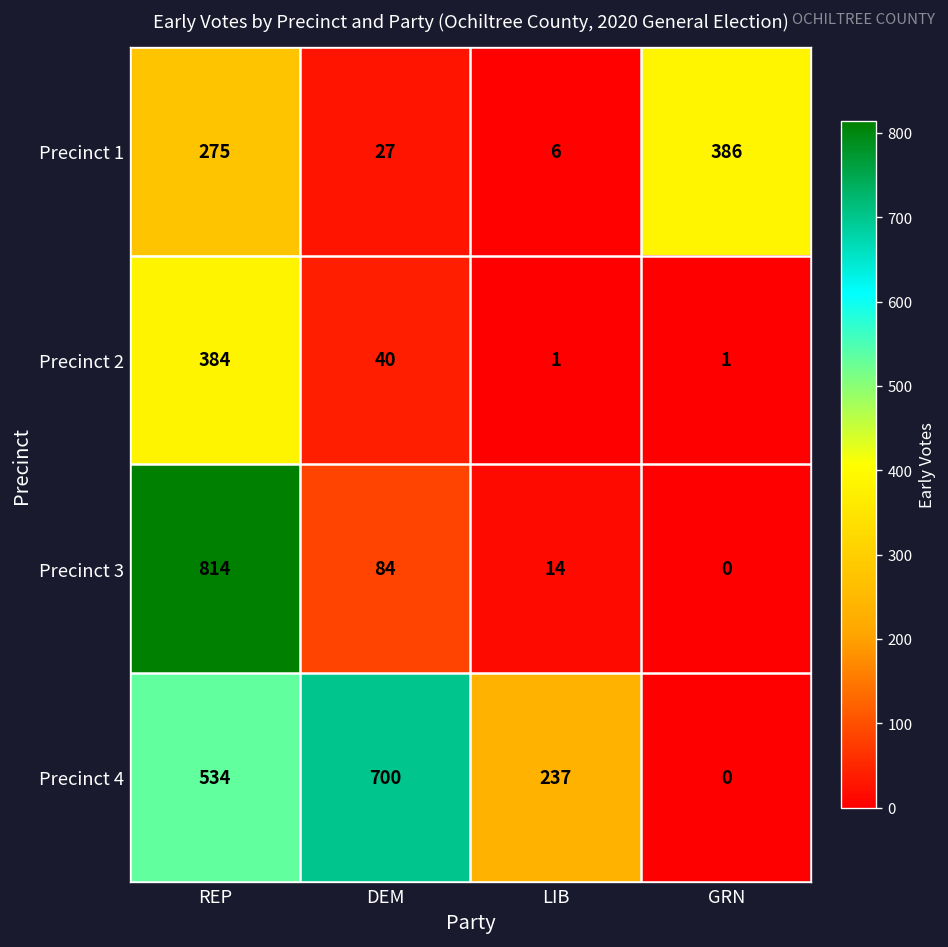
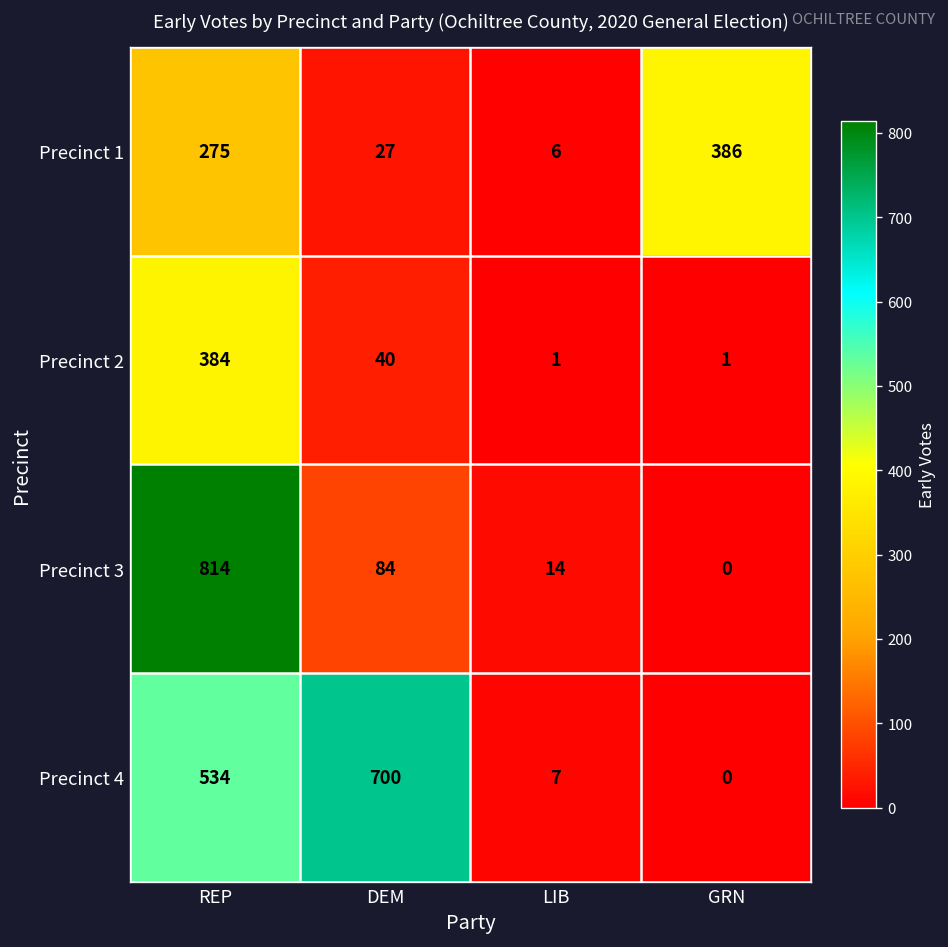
  {
    "Precinct 1": {
      "REP": 275,
      "DEM": 27,
      "LIB": 6,
      "GRN": 386
    },
    "Precinct 2": {
      "REP": 384,
      "DEM": 40,
      "LIB": 1,
      "GRN": 1
    },
    "Precinct 3": {
      "REP": 814,
      "DEM": 84,
      "LIB": 14,
      "GRN": 0
    },
    "Precinct 4": {
      "REP": 534,
      "DEM": 700,
-     "LIB": 237,
+     "LIB": 7,
      "GRN": 0
    }
  }
